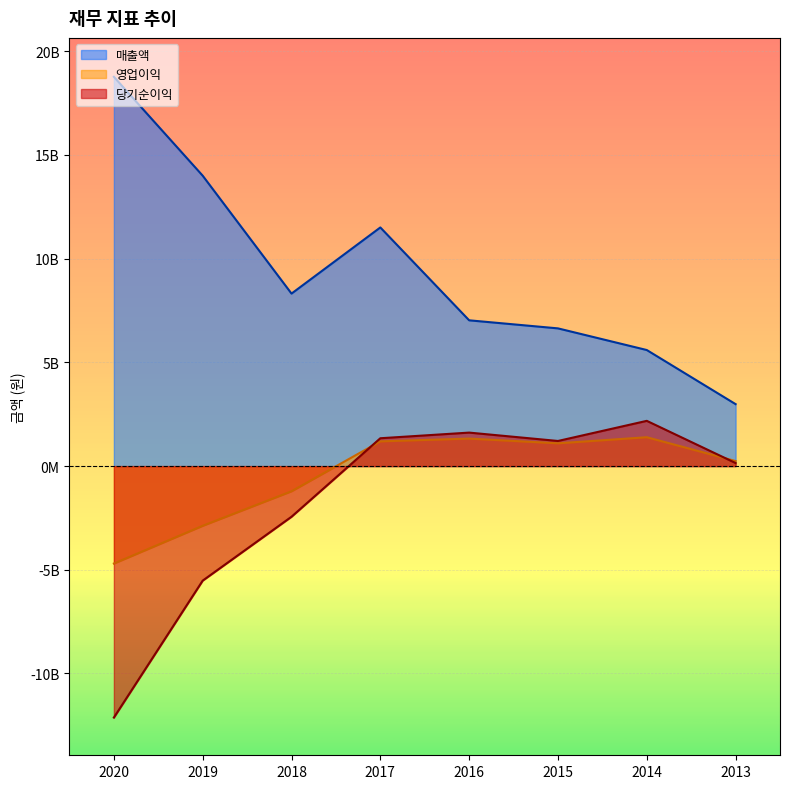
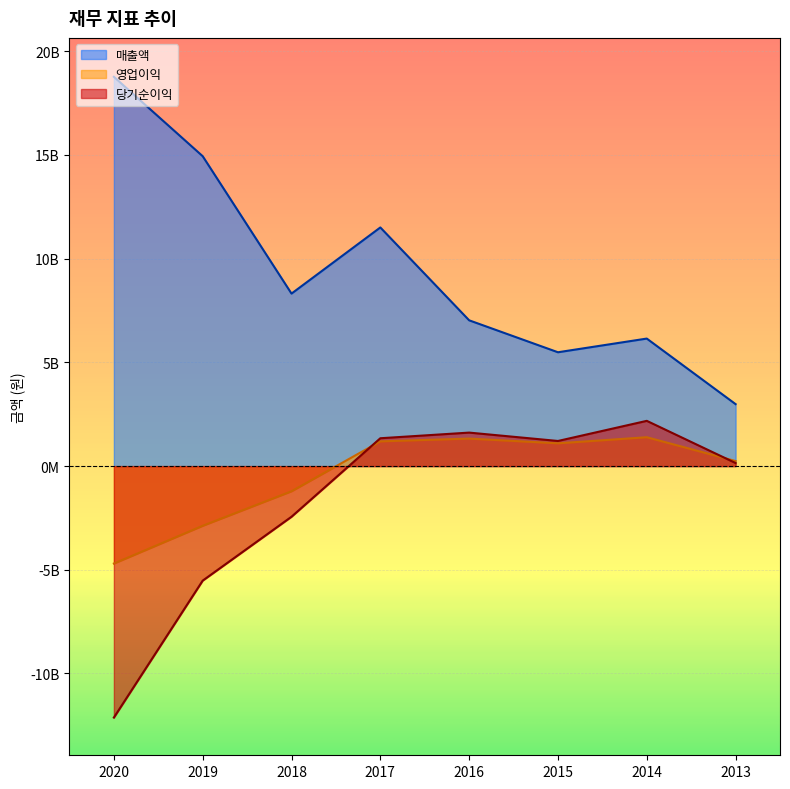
  {
    "매출액": {
-     "2019": 14000000000,
+     "2019": 14900000000,
      "2018": 8300000000,
      "2017": 11500000000,
      "2016": 7000000000,
-     "2015": 6600000000,
-     "2014": 5600000000,
+     "2015": 5500000000,
+     "2014": 6100000000,
      "2013": 3000000000
    }
  }
